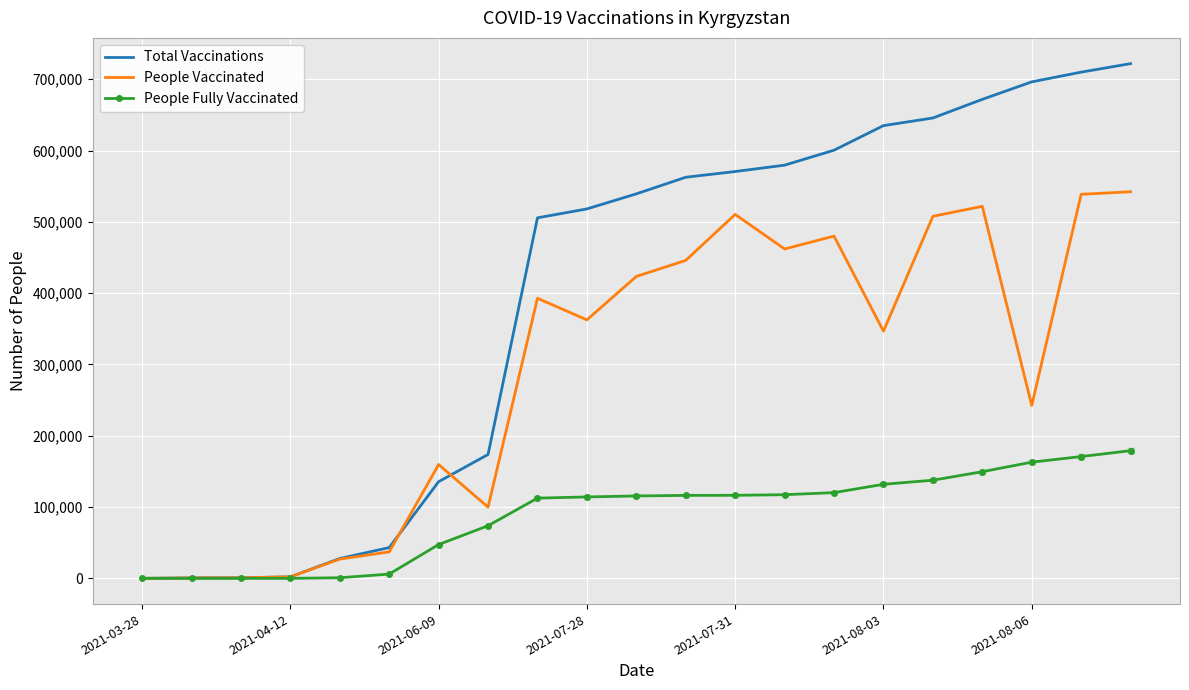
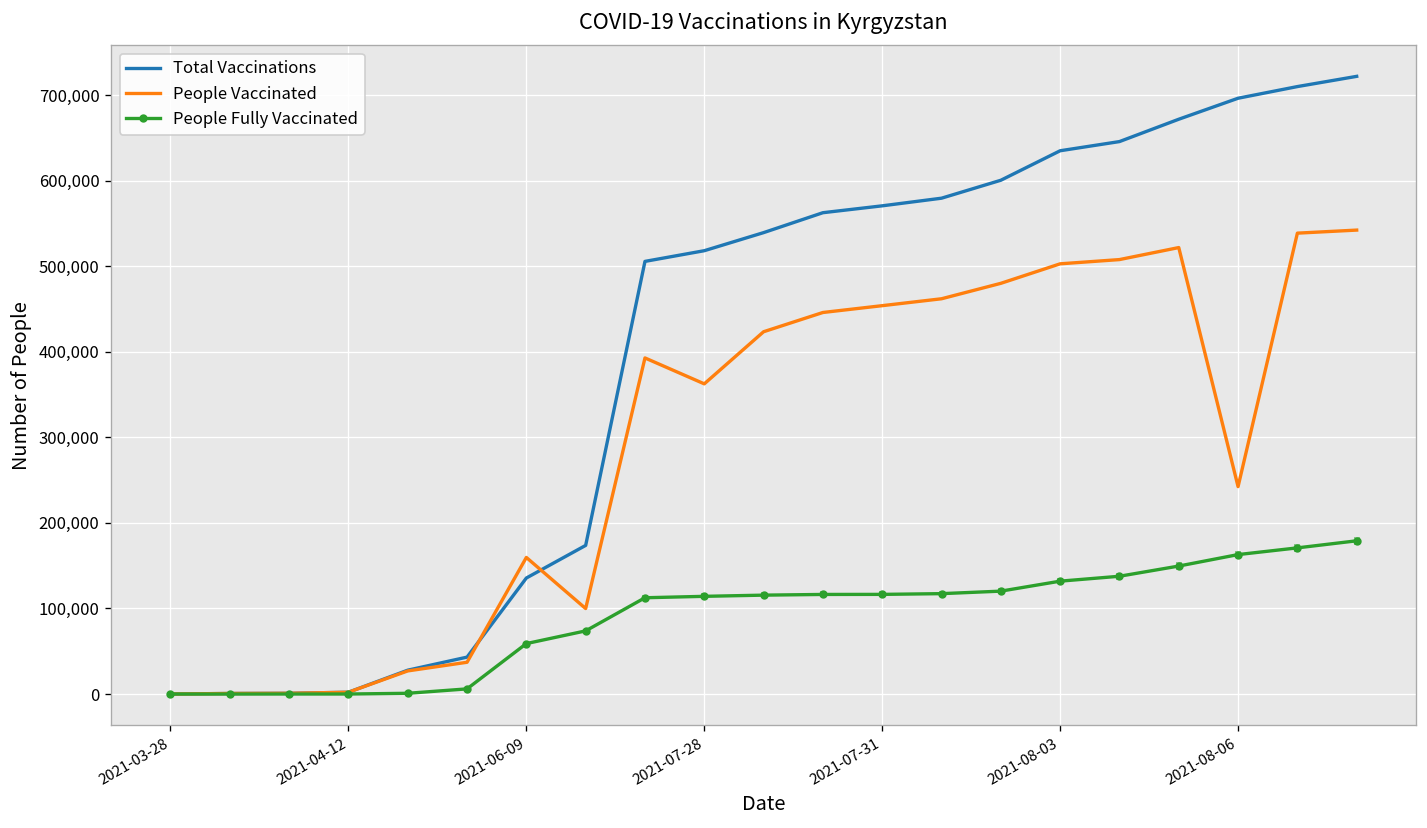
  {
    "People Vaccinated": {
      "2021-06-09": "160,000",
      "2021-07-28": "360,000",
-     "2021-07-31": "510,000",
-     "2021-08-03": "350,000",
+     "2021-07-31": "450,000",
+     "2021-08-03": "500,000",
      "2021-08-06": "240,000"
    },
    "People Fully Vaccinated": {
-     "2021-06-09": "50,000"
+     "2021-06-09": "60,000"
    }
  }
